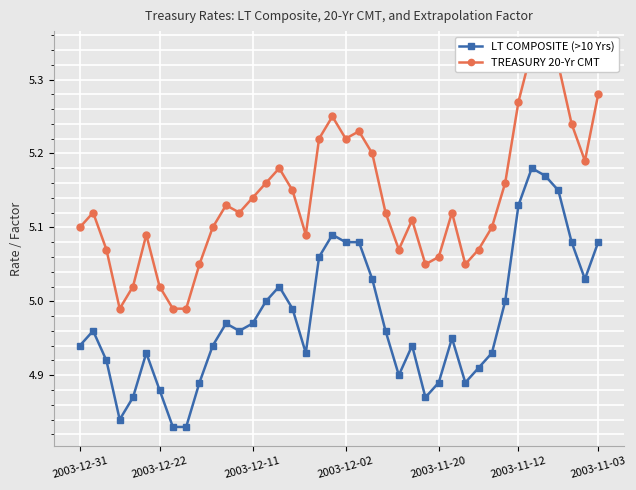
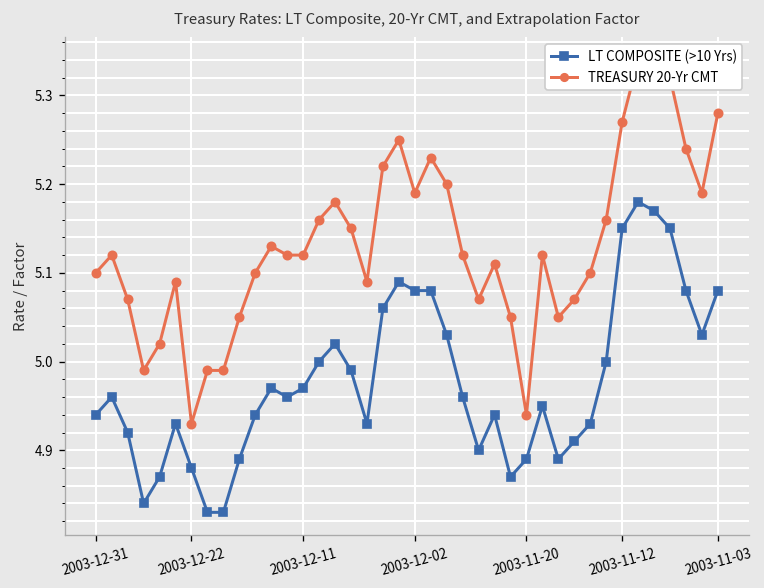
  {
    "LT COMPOSITE (>10 Yrs)": {
      "2003-12-31": 4.94,
      "2003-12-22": 4.88,
      "2003-12-11": 4.97,
      "2003-12-02": 5.08,
      "2003-11-20": 4.89,
-     "2003-11-12": 5.13,
+     "2003-11-12": 5.15,
      "2003-11-03": 5.08
    },
    "TREASURY 20-Yr CMT": {
      "2003-12-31": 5.10,
-     "2003-12-22": 5.02,
-     "2003-12-11": 5.14,
-     "2003-12-02": 5.22,
-     "2003-11-20": 5.06,
+     "2003-12-22": 4.93,
+     "2003-12-11": 5.12,
+     "2003-12-02": 5.19,
+     "2003-11-20": 4.94,
      "2003-11-12": 5.27,
      "2003-11-03": 5.28
    }
  }
